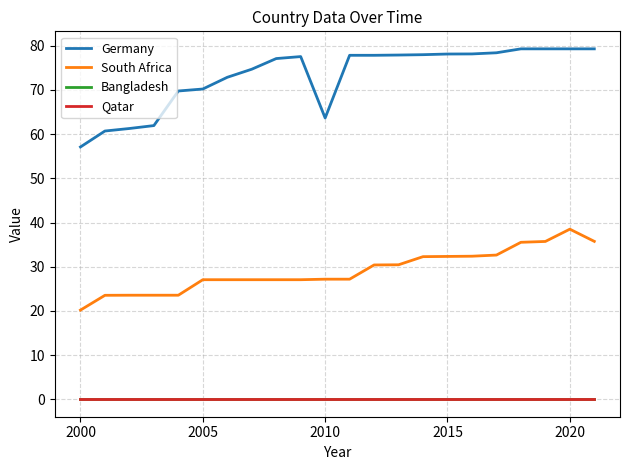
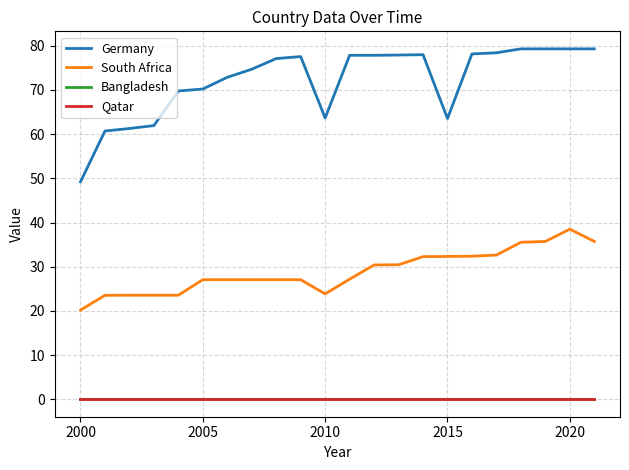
  {
    "Germany": {
-     "2000": 57,
+     "2000": 49,
      "2005": 70,
      "2010": 64,
-     "2015": 78,
+     "2015": 64,
      "2020": 79
    },
    "South Africa": {
      "2000": 20,
      "2005": 27,
-     "2010": 27,
+     "2010": 24,
      "2015": 32,
      "2020": 38
    },
    "Qatar": {
      "2000": 0,
      "2005": 0,
      "2010": 0,
      "2015": 0,
      "2020": 0
    }
  }
